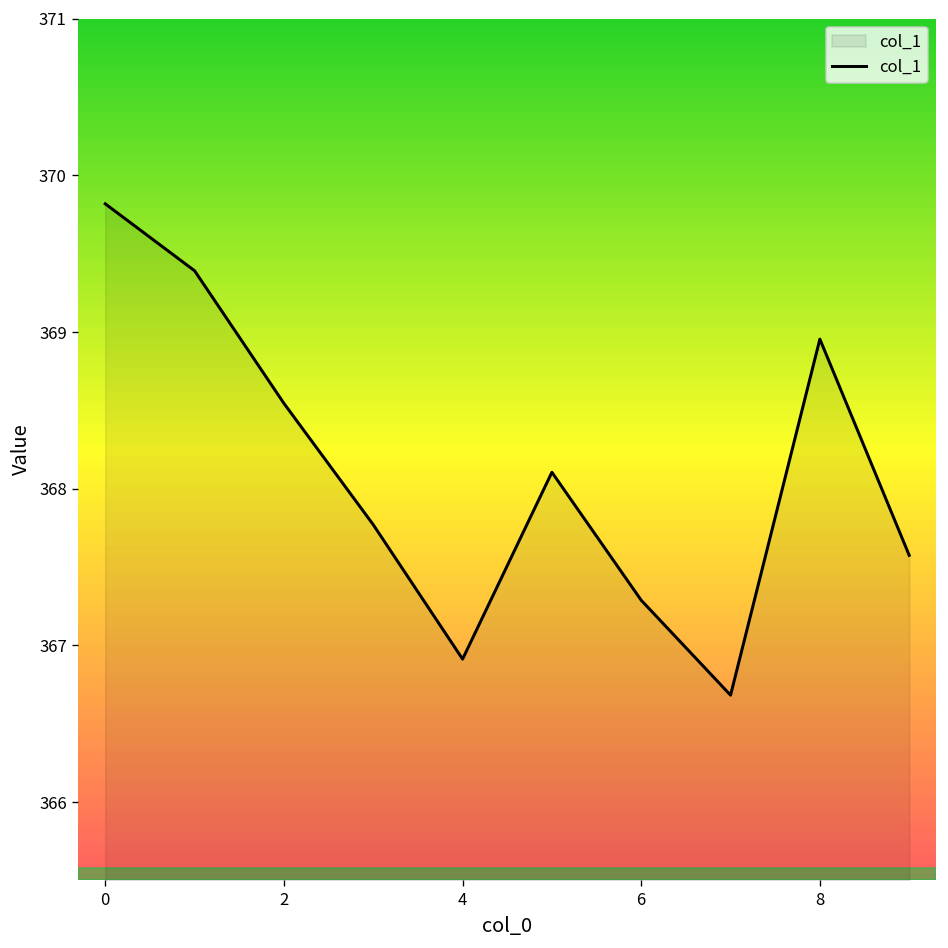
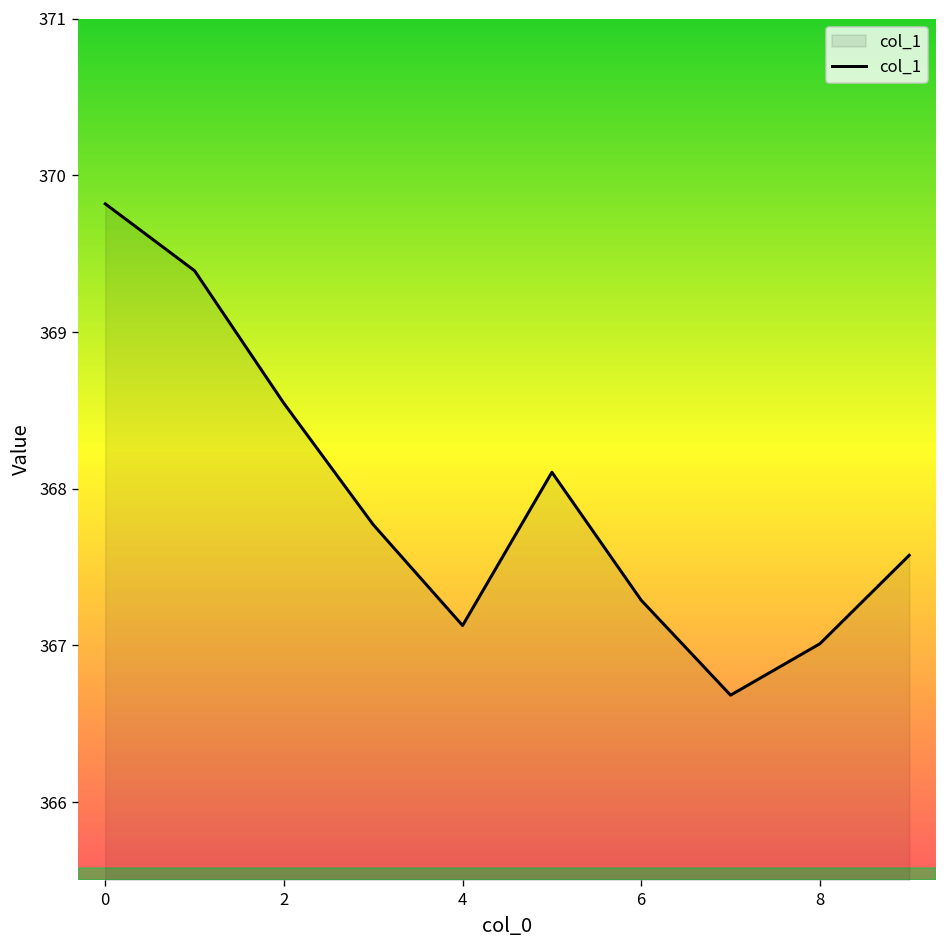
  {
    "0": 369.82,
    "2": 368.54,
-   "4": 366.91,
+   "4": 367.13,
    "6": 367.29,
-   "8": 368.95
+   "8": 367.01
  }
